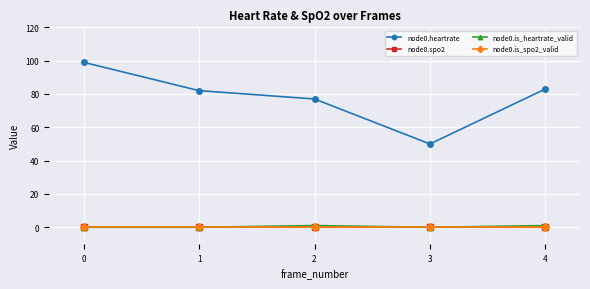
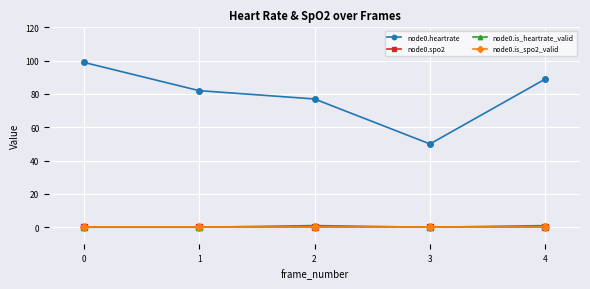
  {
    "node0.heartrate": {
      "0": 99,
      "1": 82,
      "2": 77,
      "3": 50,
-     "4": 83
+     "4": 89
    }
  }
